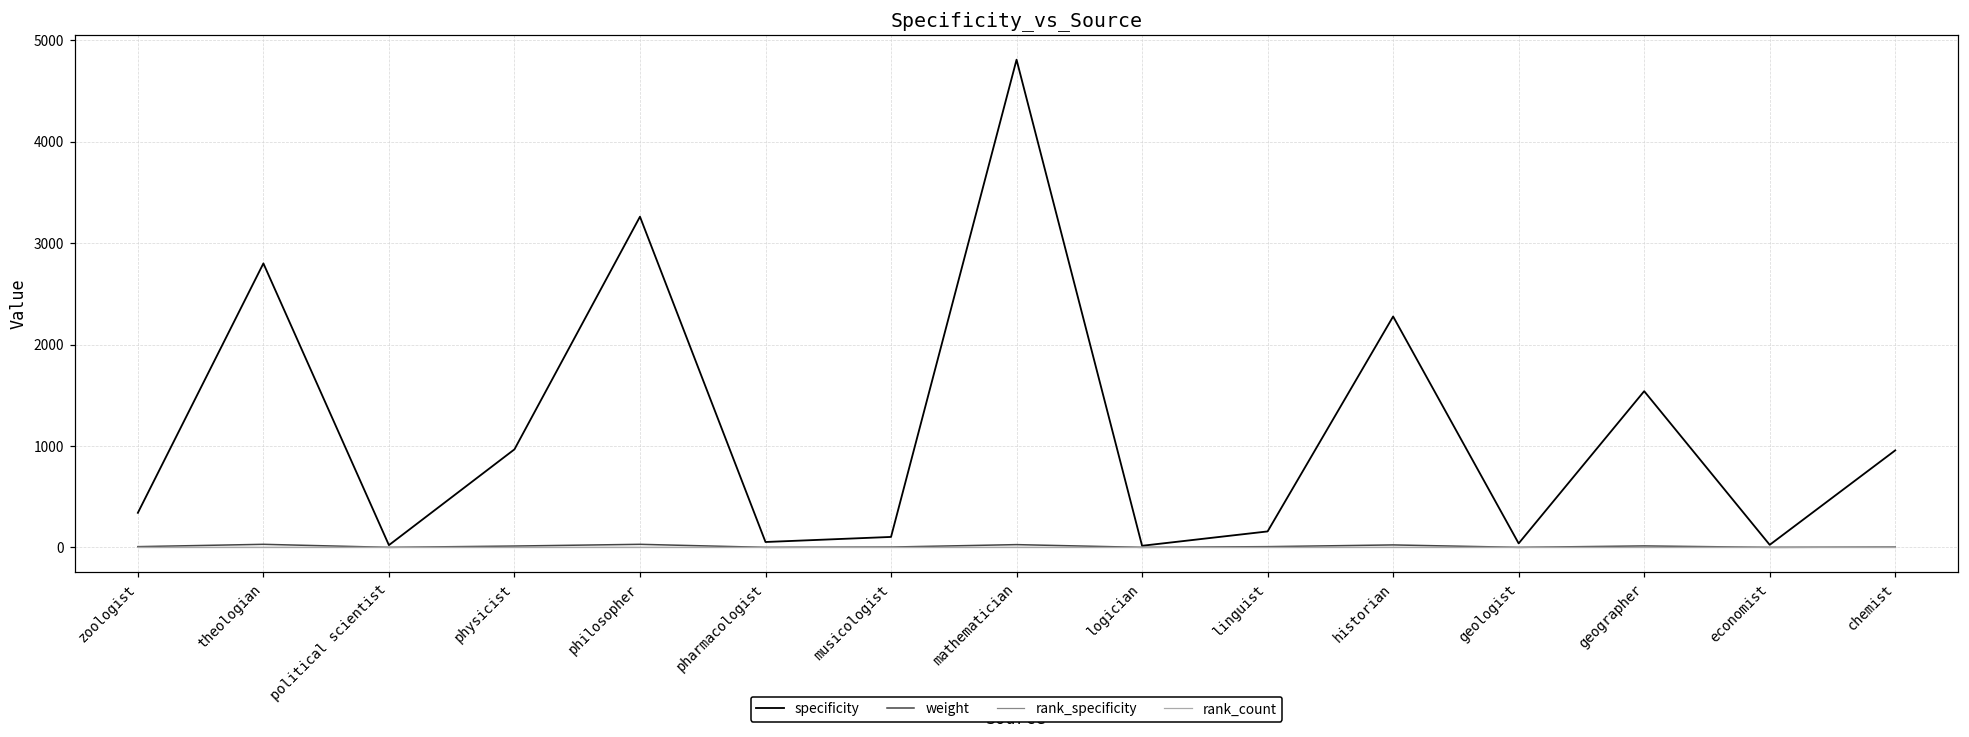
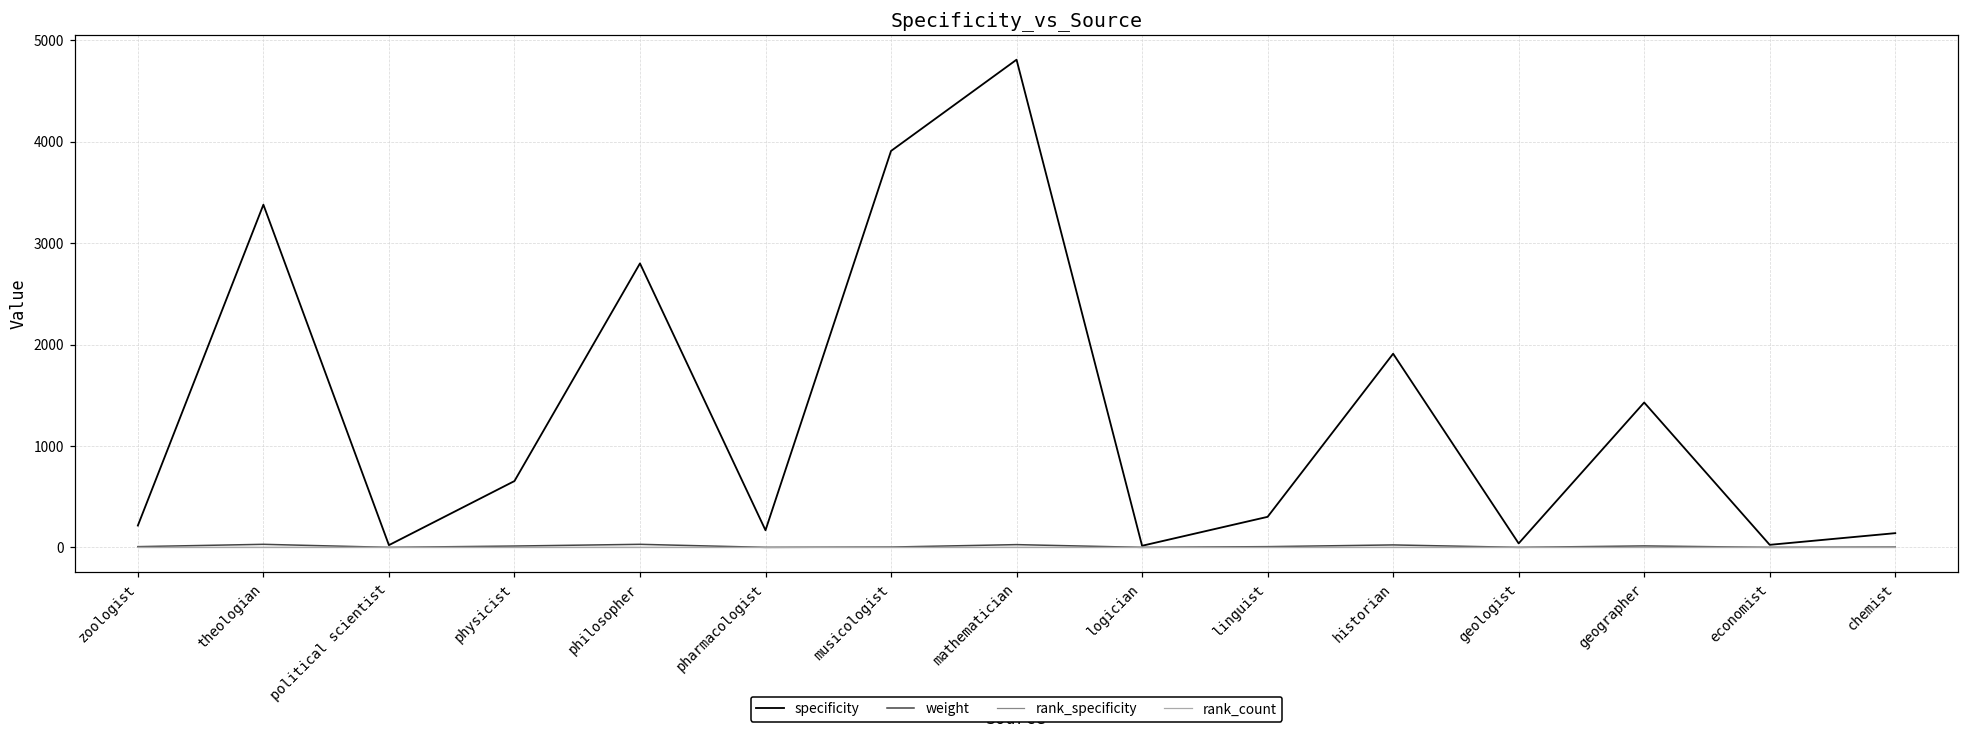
  {
    "specificity": {
-     "zoologist": 300,
-     "theologian": 2800,
-     "physicist": 1000,
-     "philosopher": 3300,
-     "pharmacologist": 100,
-     "musicologist": 100,
+     "zoologist": 200,
+     "theologian": 3400,
+     "physicist": 700,
+     "philosopher": 2800,
+     "pharmacologist": 200,
+     "musicologist": 3900,
      "mathematician": 4800,
-     "linguist": 200,
-     "historian": 2300,
+     "linguist": 300,
+     "historian": 1900,
      "geologist": 0,
-     "geographer": 1500,
-     "chemist": 1000
+     "geographer": 1400,
+     "chemist": 100
    },
    "weight": {
      "theologian": 0,
      "philosopher": 0
    },
    "rank_count": {
      "theologian": 0,
      "philosopher": 0
    }
  }
